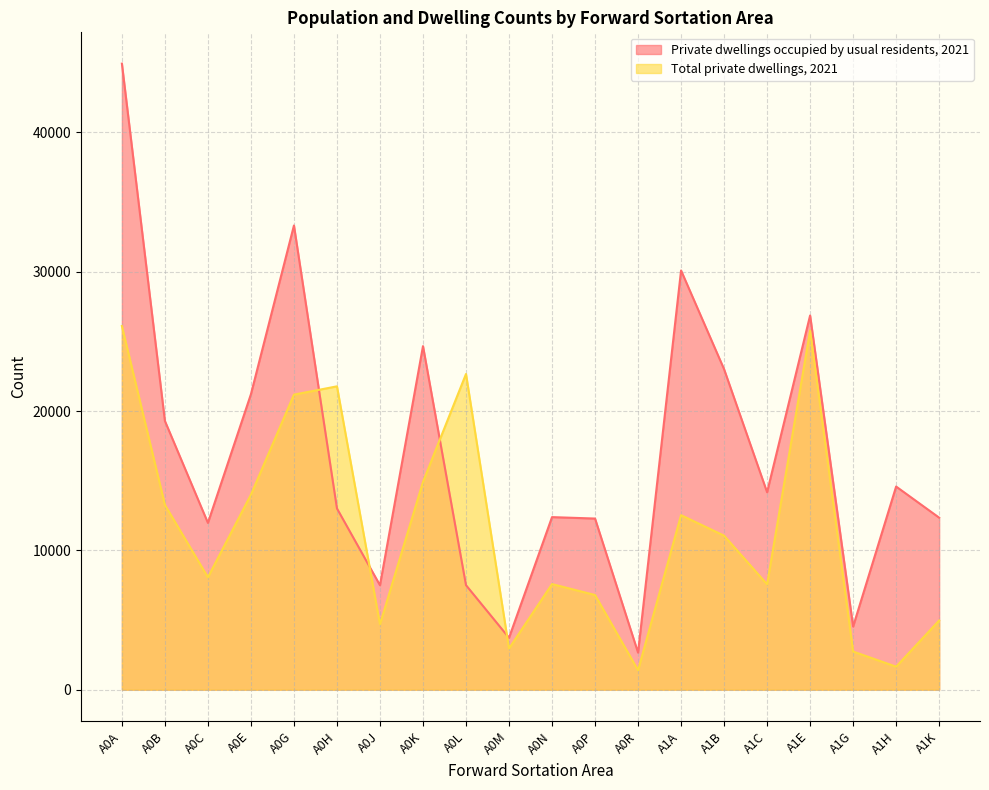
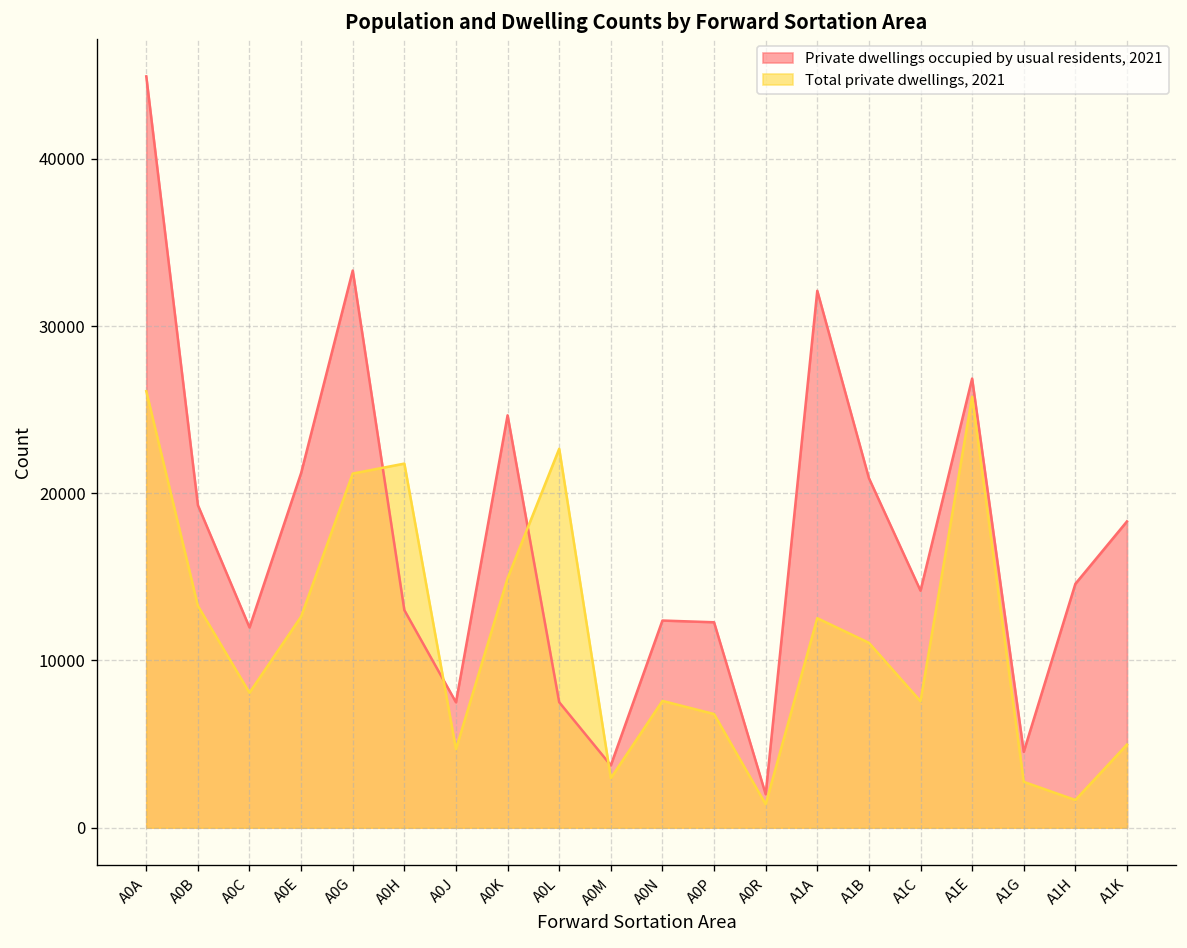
  {
    "Private dwellings occupied by usual residents, 2021": {
      "A0A": 44900,
      "A0B": 19300,
      "A0C": 12000,
      "A0E": 21200,
      "A0G": 33300,
      "A0H": 13000,
      "A0J": 7500,
      "A0K": 24700,
      "A0L": 7500,
      "A0M": 3700,
      "A0N": 12400,
      "A0P": 12300,
-     "A0R": 2700,
-     "A1A": 30100,
-     "A1B": 23000,
+     "A0R": 2000,
+     "A1A": 32100,
+     "A1B": 20900,
      "A1C": 14200,
      "A1E": 26900,
      "A1G": 4500,
      "A1H": 14600,
-     "A1K": 12300
+     "A1K": 18300
    },
    "Total private dwellings, 2021": {
      "A0A": 26100,
      "A0B": 13300,
      "A0C": 8100,
-     "A0E": 14000,
+     "A0E": 12600,
      "A0G": 21200,
      "A0H": 21800,
      "A0J": 4700,
      "A0K": 14900,
      "A0L": 22700,
      "A0M": 3000,
      "A0N": 7600,
      "A0P": 6800,
      "A0R": 1400,
      "A1A": 12500,
      "A1B": 11100,
      "A1C": 7600,
      "A1E": 25800,
      "A1G": 2700,
      "A1H": 1700,
      "A1K": 5000
    }
  }
